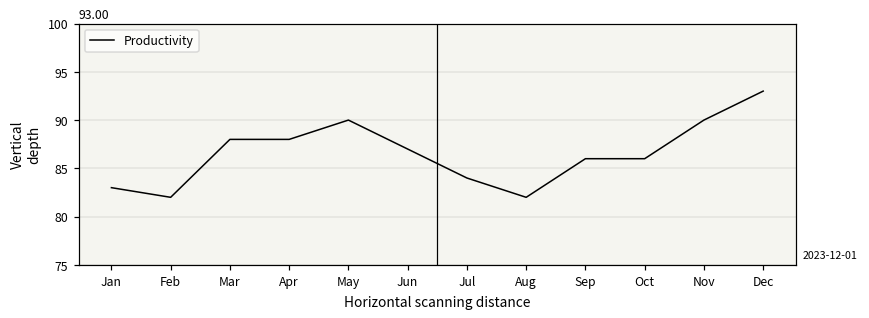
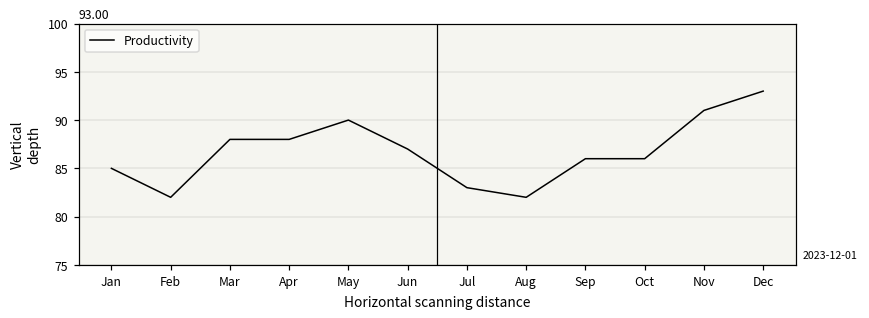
  {
-   "Jan": 83,
+   "Jan": 85,
    "Feb": 82,
    "Mar": 88,
    "Apr": 88,
    "May": 90,
    "Jun": 87,
-   "Jul": 84,
+   "Jul": 83,
    "Aug": 82,
    "Sep": 86,
    "Oct": 86,
-   "Nov": 90,
+   "Nov": 91,
    "Dec": 93
  }
